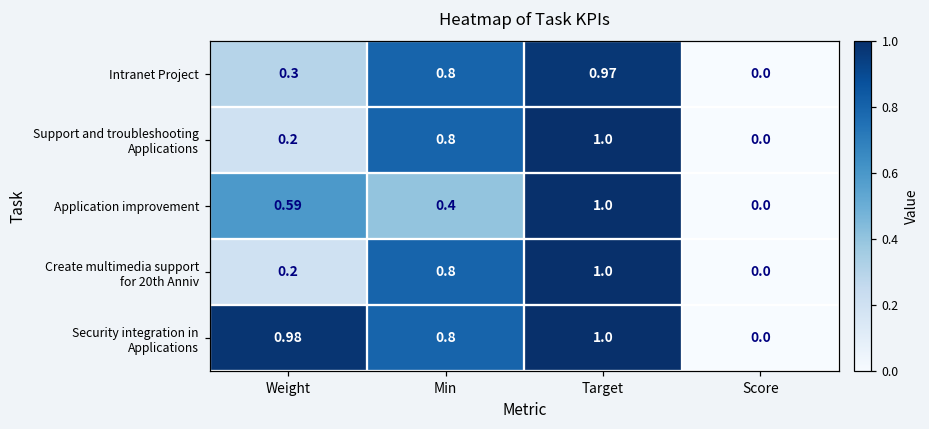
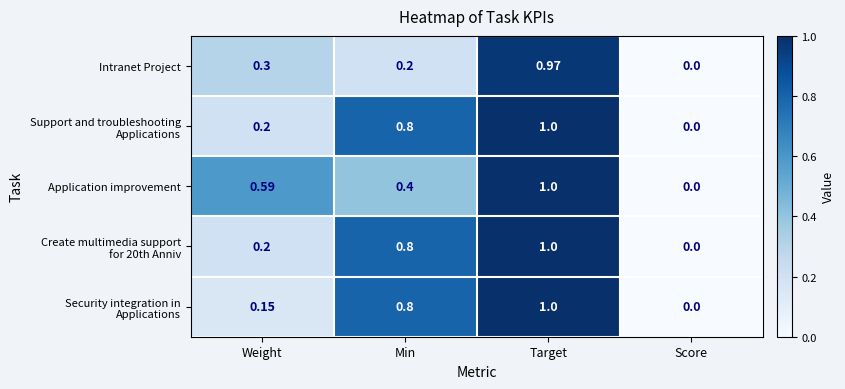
  {
    "Intranet Project": {
      "Weight": 0.3,
-     "Min": 0.8,
+     "Min": 0.2,
      "Target": 0.97,
      "Score": 0.0
    },
    "Support and troubleshooting Applications": {
      "Weight": 0.2,
      "Min": 0.8,
      "Target": 1.0,
      "Score": 0.0
    },
    "Application improvement": {
      "Weight": 0.59,
      "Min": 0.4,
      "Target": 1.0,
      "Score": 0.0
    },
    "Create multimedia support for 20th Anniv": {
      "Weight": 0.2,
      "Min": 0.8,
      "Target": 1.0,
      "Score": 0.0
    },
    "Security integration in Applications": {
-     "Weight": 0.98,
+     "Weight": 0.15,
      "Min": 0.8,
      "Target": 1.0,
      "Score": 0.0
    }
  }
